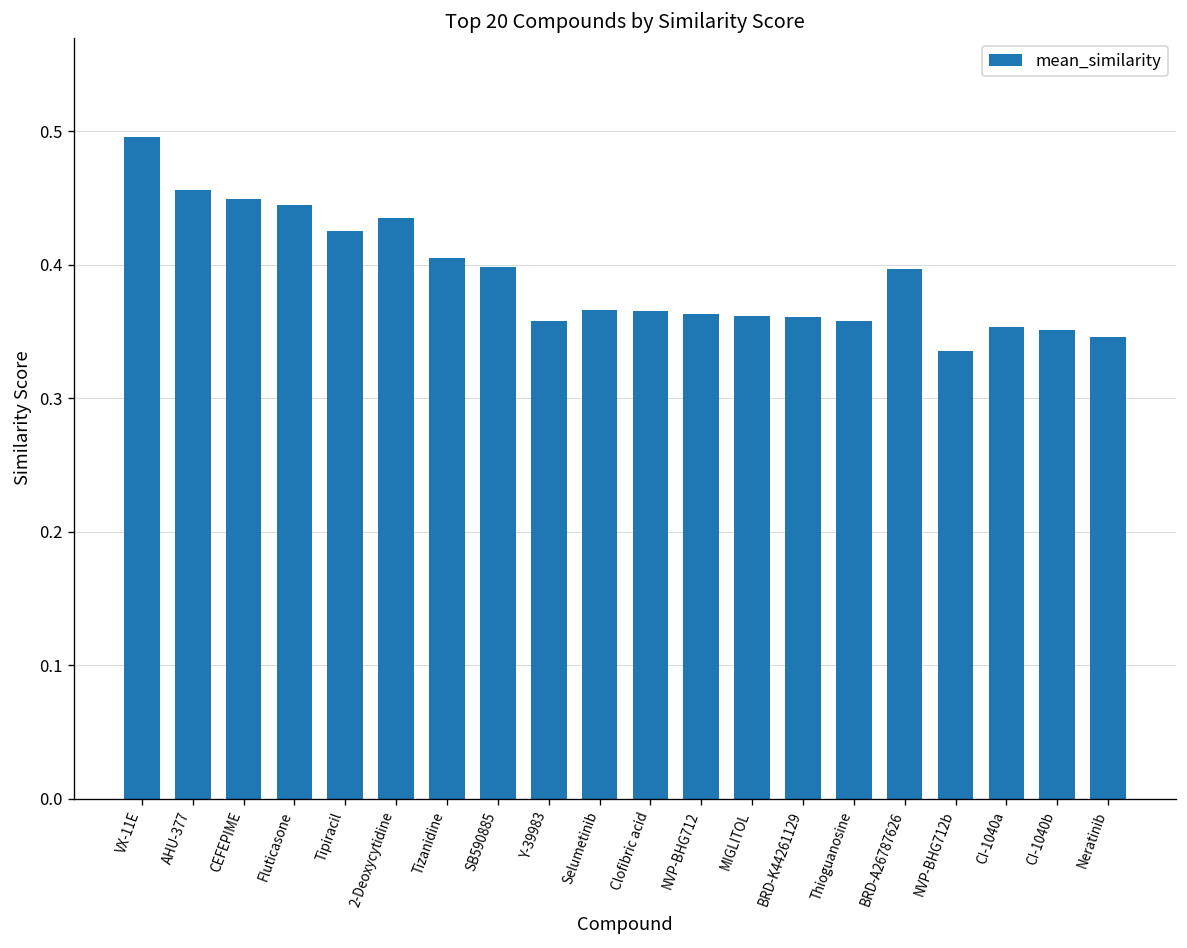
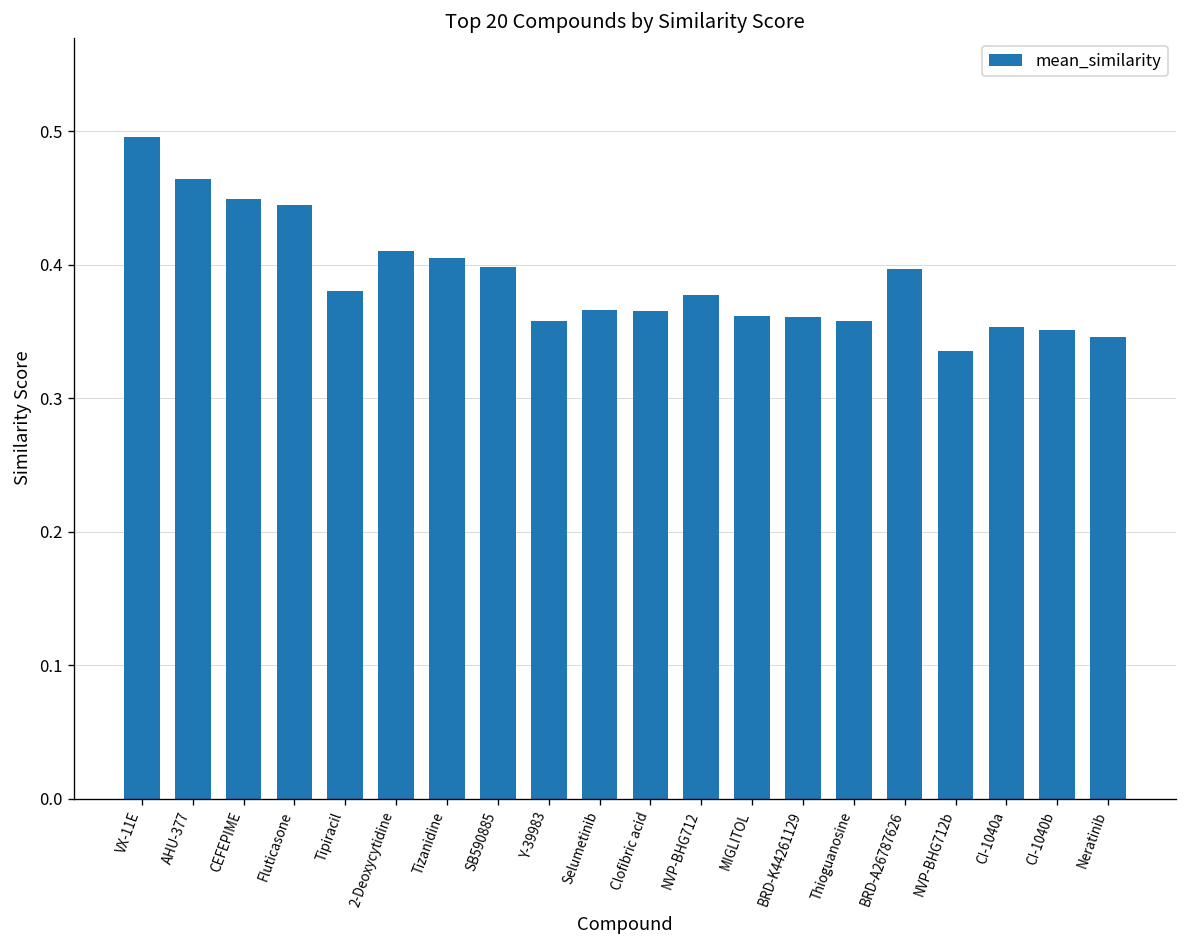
  {
    "VX-11E": 0.496,
-   "AHU-377": 0.456,
+   "AHU-377": 0.464,
    "CEFEPIME": 0.449,
    "Fluticasone": 0.445,
-   "Tipiracil": 0.425,
-   "2-Deoxycytidine": 0.435,
+   "Tipiracil": 0.380,
+   "2-Deoxycytidine": 0.410,
    "Tizanidine": 0.405,
    "SB590885": 0.398,
    "Y-39983": 0.358,
    "Selumetinib": 0.366,
    "Clofibric acid": 0.365,
-   "NVP-BHG712": 0.363,
+   "NVP-BHG712": 0.377,
    "MIGLITOL": 0.362,
    "BRD-K44261129": 0.361,
    "Thioguanosine": 0.358,
    "BRD-A26787626": 0.397,
    "NVP-BHG712b": 0.335,
    "CI-1040a": 0.353,
    "CI-1040b": 0.351,
    "Neratinib": 0.346
  }
